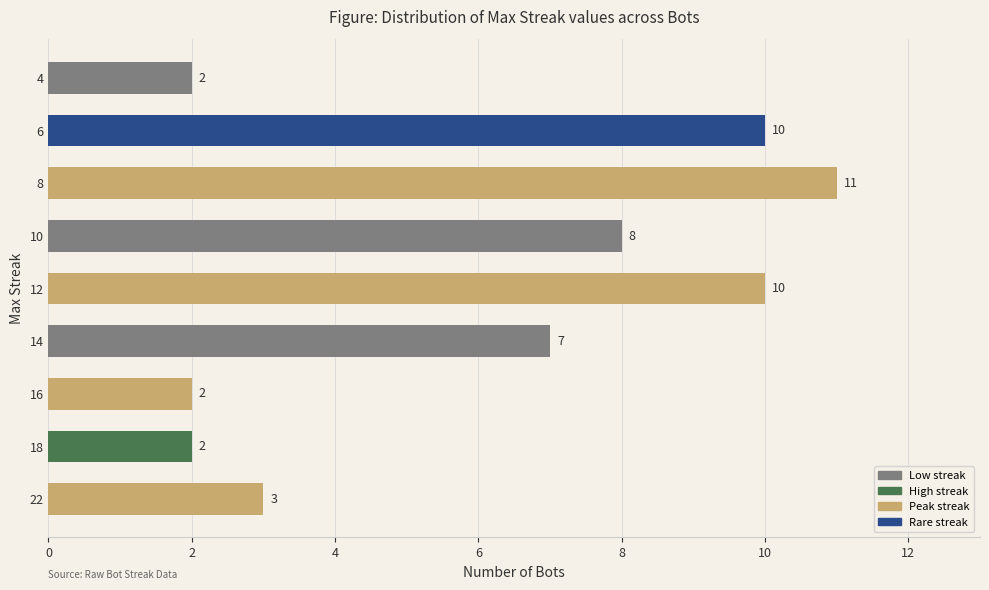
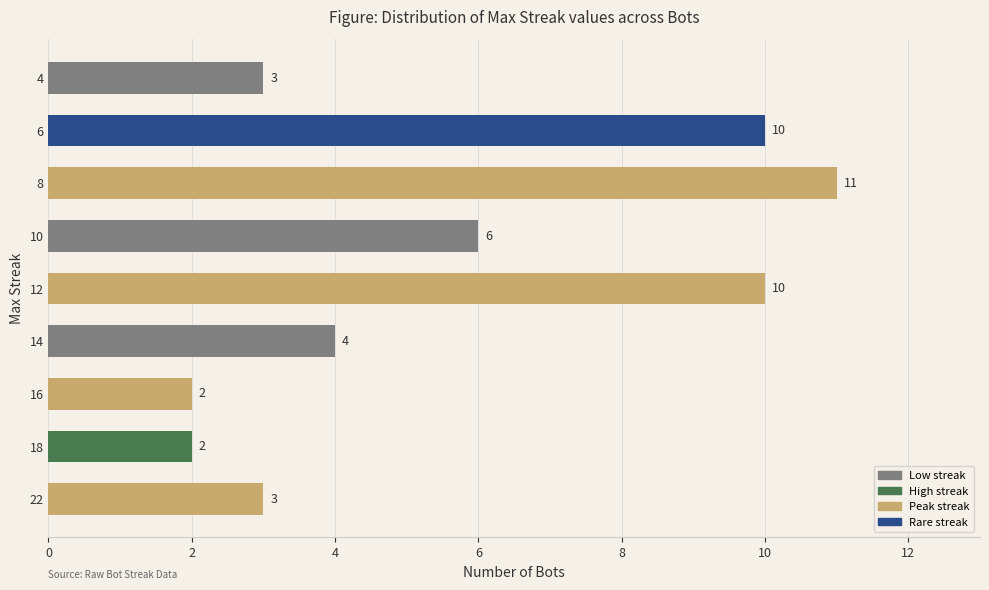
  {
-   "4": 2,
+   "4": 3,
    "6": 10,
    "8": 11,
-   "10": 8,
+   "10": 6,
    "12": 10,
-   "14": 7,
+   "14": 4,
    "16": 2,
    "18": 2,
    "22": 3
  }
